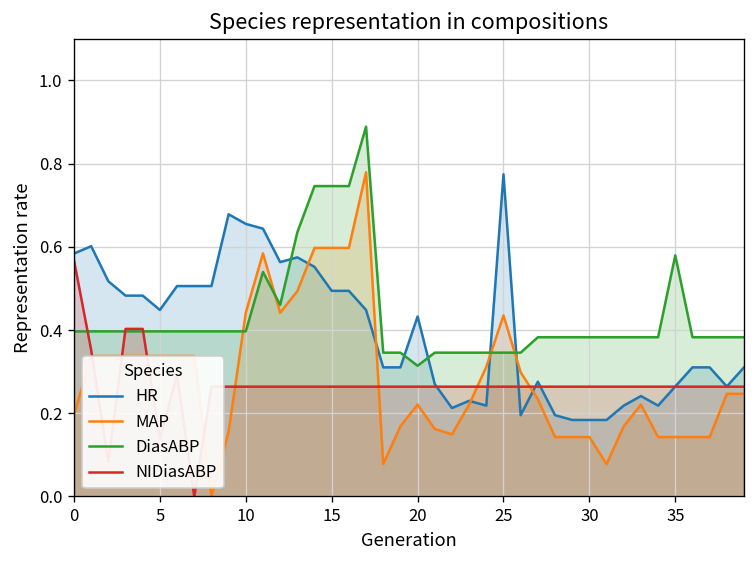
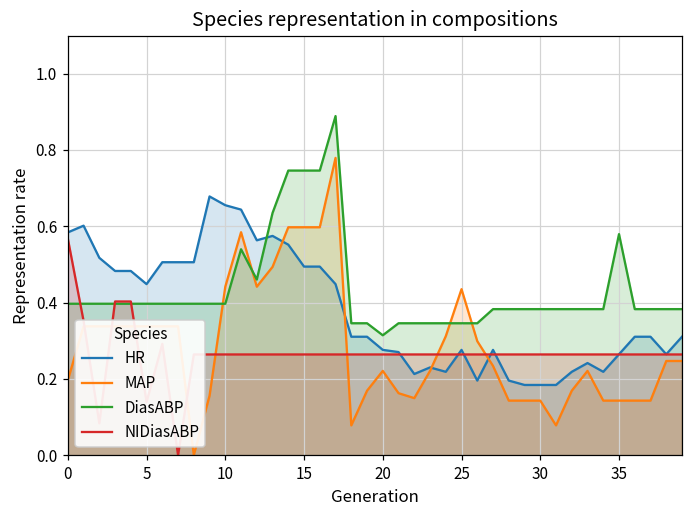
  {
    "HR": {
      "0": 0.58,
      "5": 0.45,
      "10": 0.66,
      "15": 0.49,
-     "20": 0.43,
-     "25": 0.77,
+     "20": 0.28,
+     "25": 0.28,
      "30": 0.18
    },
    "MAP": {
      "0": 0.20,
      "5": 0.34,
      "10": 0.44,
      "15": 0.60,
      "20": 0.22,
      "25": 0.44,
      "30": 0.14,
      "35": 0.14
    },
    "DiasABP": {
      "0": 0.40,
      "5": 0.40,
      "10": 0.40,
      "15": 0.75,
      "20": 0.31,
      "25": 0.35,
      "30": 0.38,
      "35": 0.58
    },
    "NIDiasABP": {
      "0": 0.57,
      "10": 0.26,
      "15": 0.26,
      "20": 0.26,
      "25": 0.26,
      "30": 0.26
    }
  }
